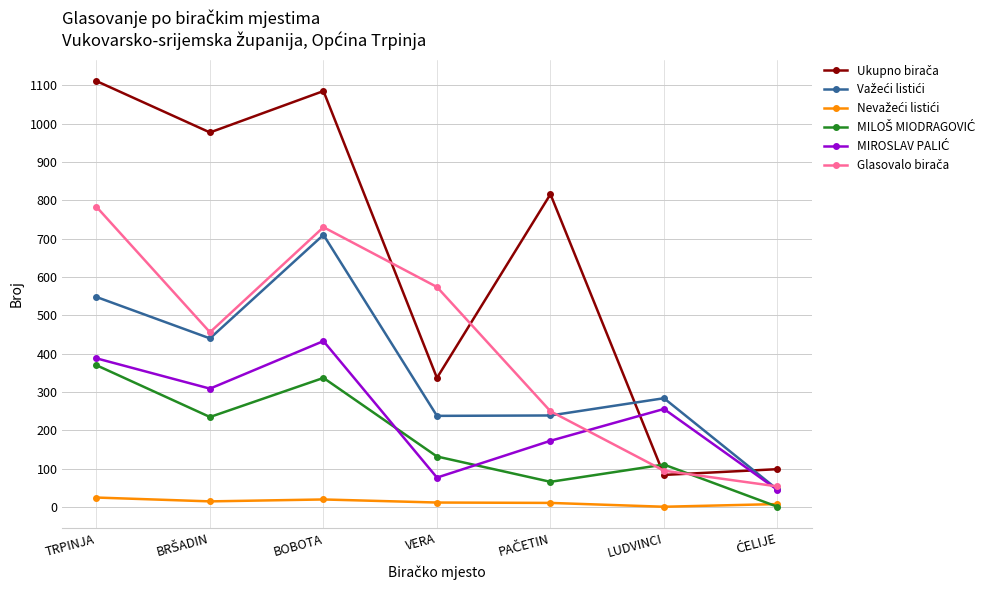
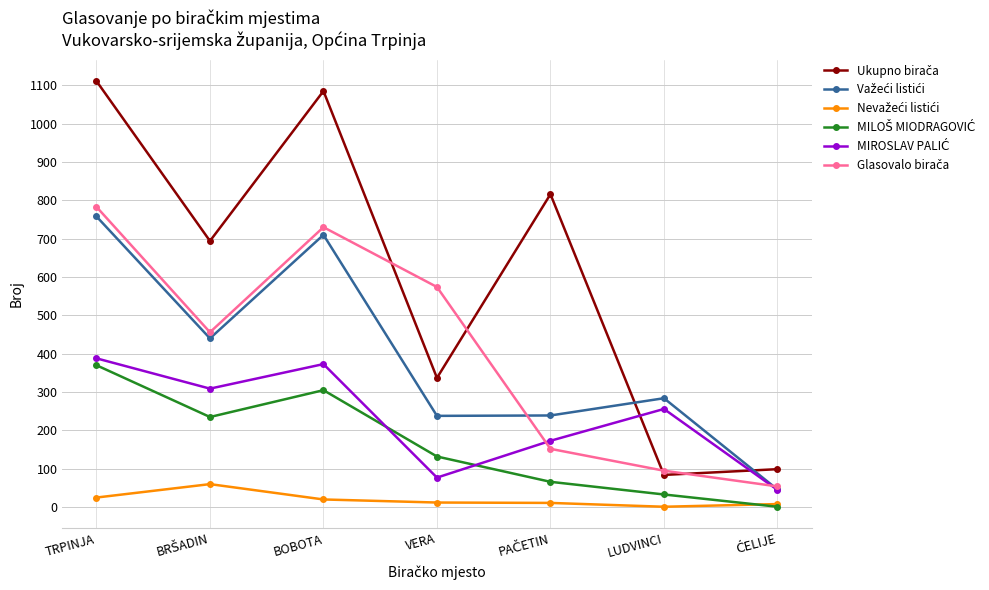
  {
    "Ukupno birača": {
      "TRPINJA": 1110,
-     "BRŠADIN": 980,
+     "BRŠADIN": 690,
      "BOBOTA": 1090,
      "VERA": 340,
      "PAČETIN": 820,
      "LUDVINCI": 80,
      "ĆELIJE": 100
    },
    "Važeći listići": {
-     "TRPINJA": 550,
+     "TRPINJA": 760,
      "BRŠADIN": 440,
      "BOBOTA": 710,
      "VERA": 240,
      "PAČETIN": 240,
      "LUDVINCI": 280
    },
    "Nevažeći listići": {
      "TRPINJA": 30,
-     "BRŠADIN": 20,
+     "BRŠADIN": 60,
      "BOBOTA": 20,
      "VERA": 10,
      "PAČETIN": 10,
      "LUDVINCI": 0,
      "ĆELIJE": 10
    },
    "MILOŠ MIODRAGOVIĆ": {
      "TRPINJA": 370,
      "BRŠADIN": 240,
-     "BOBOTA": 340,
+     "BOBOTA": 310,
      "VERA": 130,
      "PAČETIN": 70,
-     "LUDVINCI": 110,
+     "LUDVINCI": 30,
      "ĆELIJE": 0
    },
    "MIROSLAV PALIĆ": {
      "TRPINJA": 390,
      "BRŠADIN": 310,
-     "BOBOTA": 430,
+     "BOBOTA": 370,
      "VERA": 80,
      "PAČETIN": 170,
      "LUDVINCI": 260
    },
    "Glasovalo birača": {
      "TRPINJA": 780,
      "BRŠADIN": 460,
      "BOBOTA": 730,
      "VERA": 570,
-     "PAČETIN": 250,
+     "PAČETIN": 150,
      "LUDVINCI": 100,
      "ĆELIJE": 50
    }
  }
